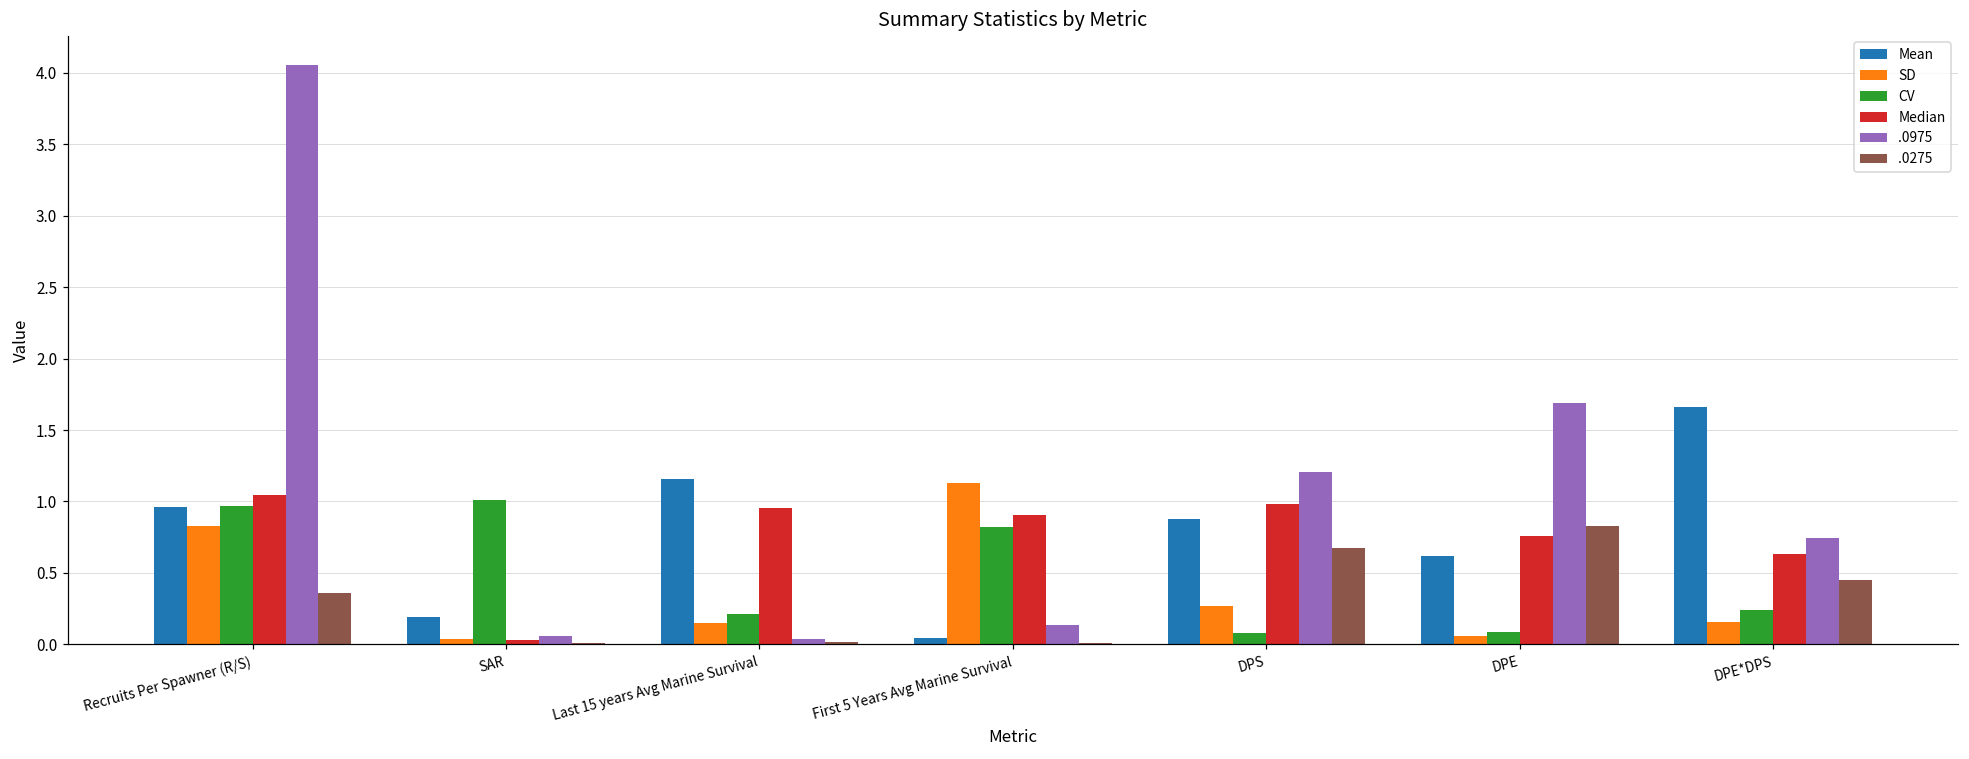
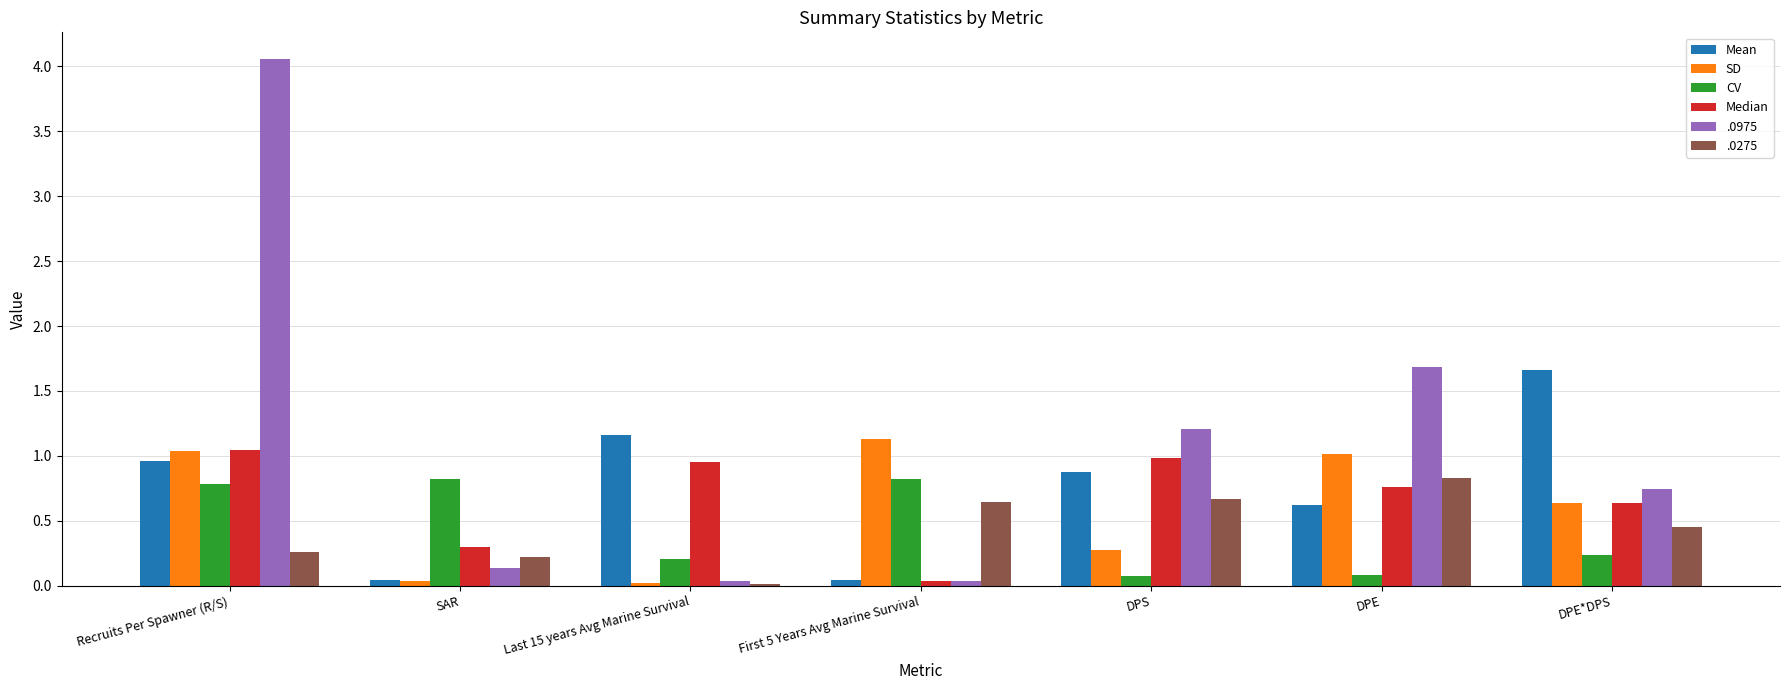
  {
    "Mean": {
      "Recruits Per Spawner (R/S)": 0.96,
-     "SAR": 0.19,
+     "SAR": 0.04,
      "Last 15 years Avg Marine Survival": 1.16,
      "First 5 Years Avg Marine Survival": 0.04,
      "DPS": 0.87,
      "DPE": 0.62,
      "DPE*DPS": 1.66
    },
    "SD": {
-     "Recruits Per Spawner (R/S)": 0.83,
+     "Recruits Per Spawner (R/S)": 1.04,
      "SAR": 0.03,
-     "Last 15 years Avg Marine Survival": 0.15,
+     "Last 15 years Avg Marine Survival": 0.02,
      "First 5 Years Avg Marine Survival": 1.13,
      "DPS": 0.27,
-     "DPE": 0.06,
-     "DPE*DPS": 0.15
+     "DPE": 1.02,
+     "DPE*DPS": 0.63
    },
    "CV": {
-     "Recruits Per Spawner (R/S)": 0.97,
-     "SAR": 1.01,
+     "Recruits Per Spawner (R/S)": 0.78,
+     "SAR": 0.82,
      "Last 15 years Avg Marine Survival": 0.21,
      "First 5 Years Avg Marine Survival": 0.82,
      "DPS": 0.08,
      "DPE": 0.08,
      "DPE*DPS": 0.24
    },
    "Median": {
      "Recruits Per Spawner (R/S)": 1.04,
-     "SAR": 0.03,
+     "SAR": 0.30,
      "Last 15 years Avg Marine Survival": 0.96,
-     "First 5 Years Avg Marine Survival": 0.91,
+     "First 5 Years Avg Marine Survival": 0.03,
      "DPS": 0.98,
      "DPE": 0.76,
      "DPE*DPS": 0.63
    },
    ".0975": {
      "Recruits Per Spawner (R/S)": 4.06,
-     "SAR": 0.06,
+     "SAR": 0.13,
      "Last 15 years Avg Marine Survival": 0.04,
-     "First 5 Years Avg Marine Survival": 0.13,
+     "First 5 Years Avg Marine Survival": 0.04,
      "DPS": 1.20,
      "DPE": 1.69,
      "DPE*DPS": 0.74
    },
    ".0275": {
-     "Recruits Per Spawner (R/S)": 0.36,
-     "SAR": 0.01,
-     "First 5 Years Avg Marine Survival": 0.01,
+     "Recruits Per Spawner (R/S)": 0.26,
+     "SAR": 0.22,
+     "First 5 Years Avg Marine Survival": 0.64,
      "DPS": 0.67,
      "DPE": 0.83,
      "DPE*DPS": 0.45
    }
  }
